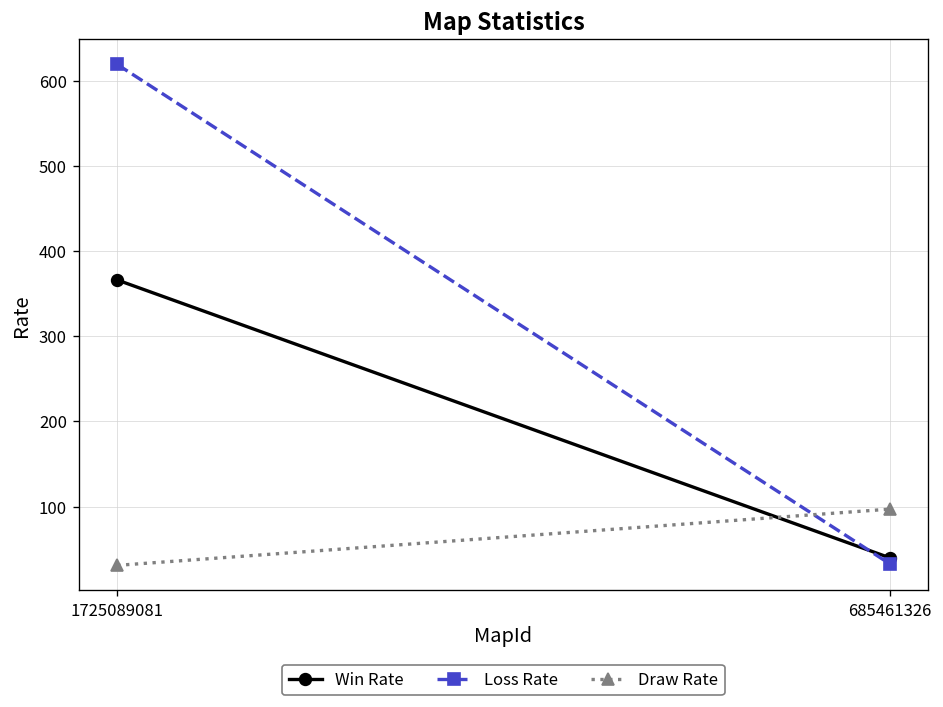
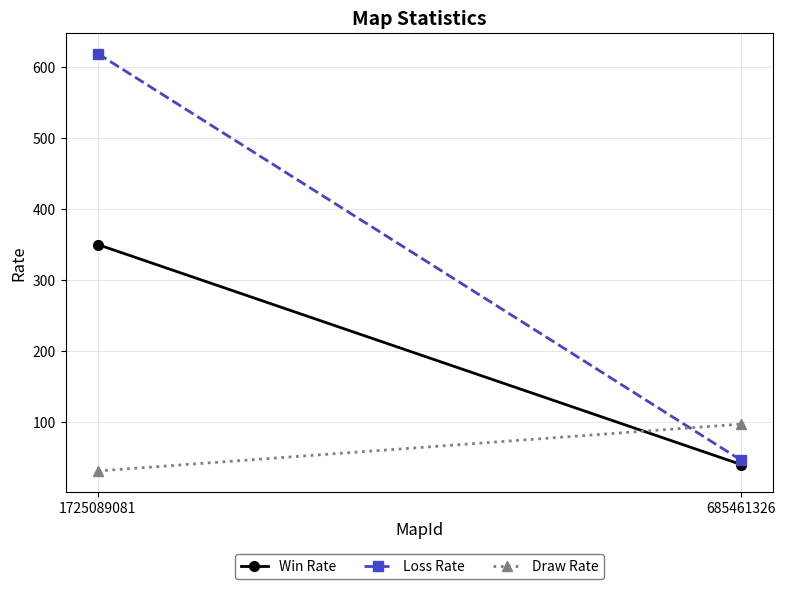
  {
    "Win Rate": {
-     "1725089081": 370,
+     "1725089081": 350,
      "685461326": 40
    },
    "Loss Rate": {
      "1725089081": 620,
-     "685461326": 30
+     "685461326": 50
    },
    "Draw Rate": {
      "1725089081": 30,
      "685461326": 100
    }
  }
